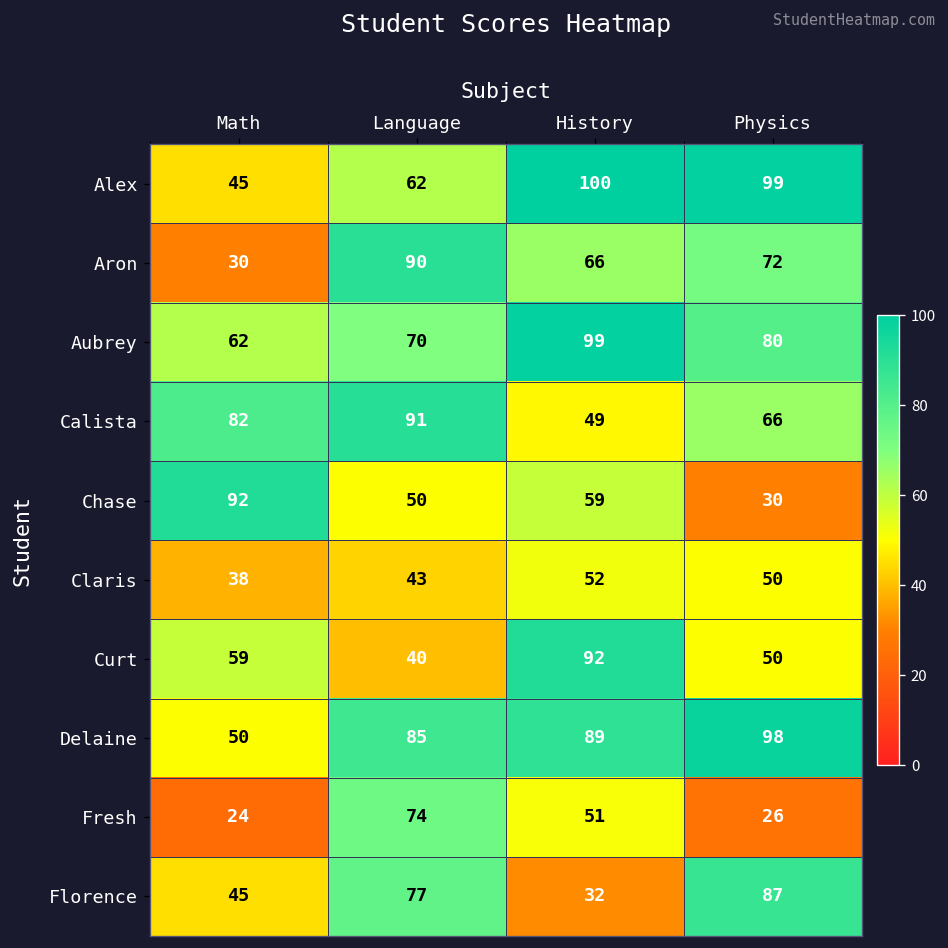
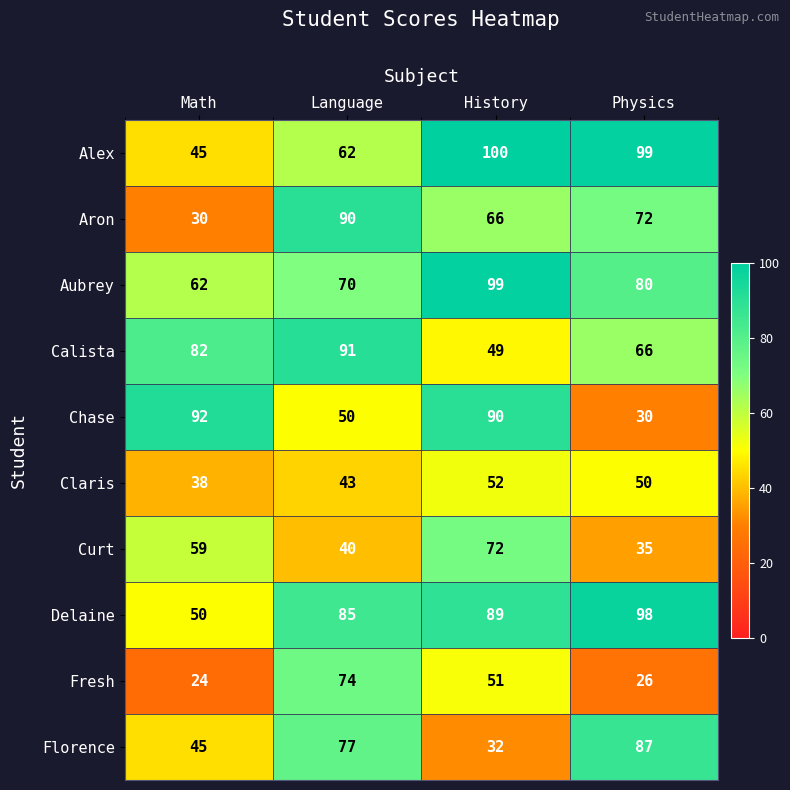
  {
    "Alex": {
      "Math": 45,
      "Language": 62,
      "History": 100,
      "Physics": 99
    },
    "Aron": {
      "Math": 30,
      "Language": 90,
      "History": 66,
      "Physics": 72
    },
    "Aubrey": {
      "Math": 62,
      "Language": 70,
      "History": 99,
      "Physics": 80
    },
    "Calista": {
      "Math": 82,
      "Language": 91,
      "History": 49,
      "Physics": 66
    },
    "Chase": {
      "Math": 92,
      "Language": 50,
-     "History": 59,
+     "History": 90,
      "Physics": 30
    },
    "Claris": {
      "Math": 38,
      "Language": 43,
      "History": 52,
      "Physics": 50
    },
    "Curt": {
      "Math": 59,
      "Language": 40,
-     "History": 92,
-     "Physics": 50
+     "History": 72,
+     "Physics": 35
    },
    "Delaine": {
      "Math": 50,
      "Language": 85,
      "History": 89,
      "Physics": 98
    },
    "Fresh": {
      "Math": 24,
      "Language": 74,
      "History": 51,
      "Physics": 26
    },
    "Florence": {
      "Math": 45,
      "Language": 77,
      "History": 32,
      "Physics": 87
    }
  }
